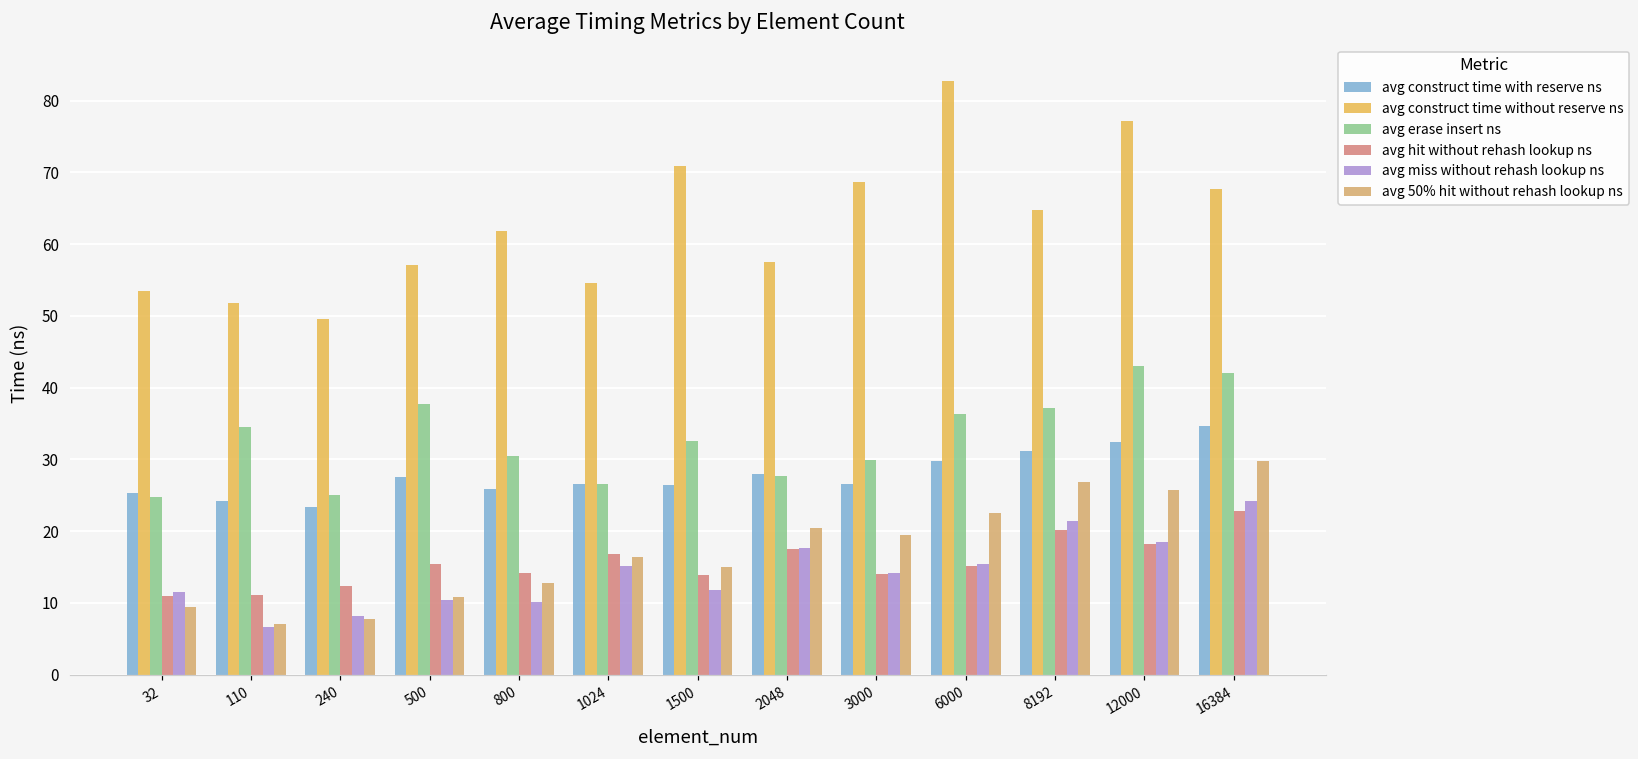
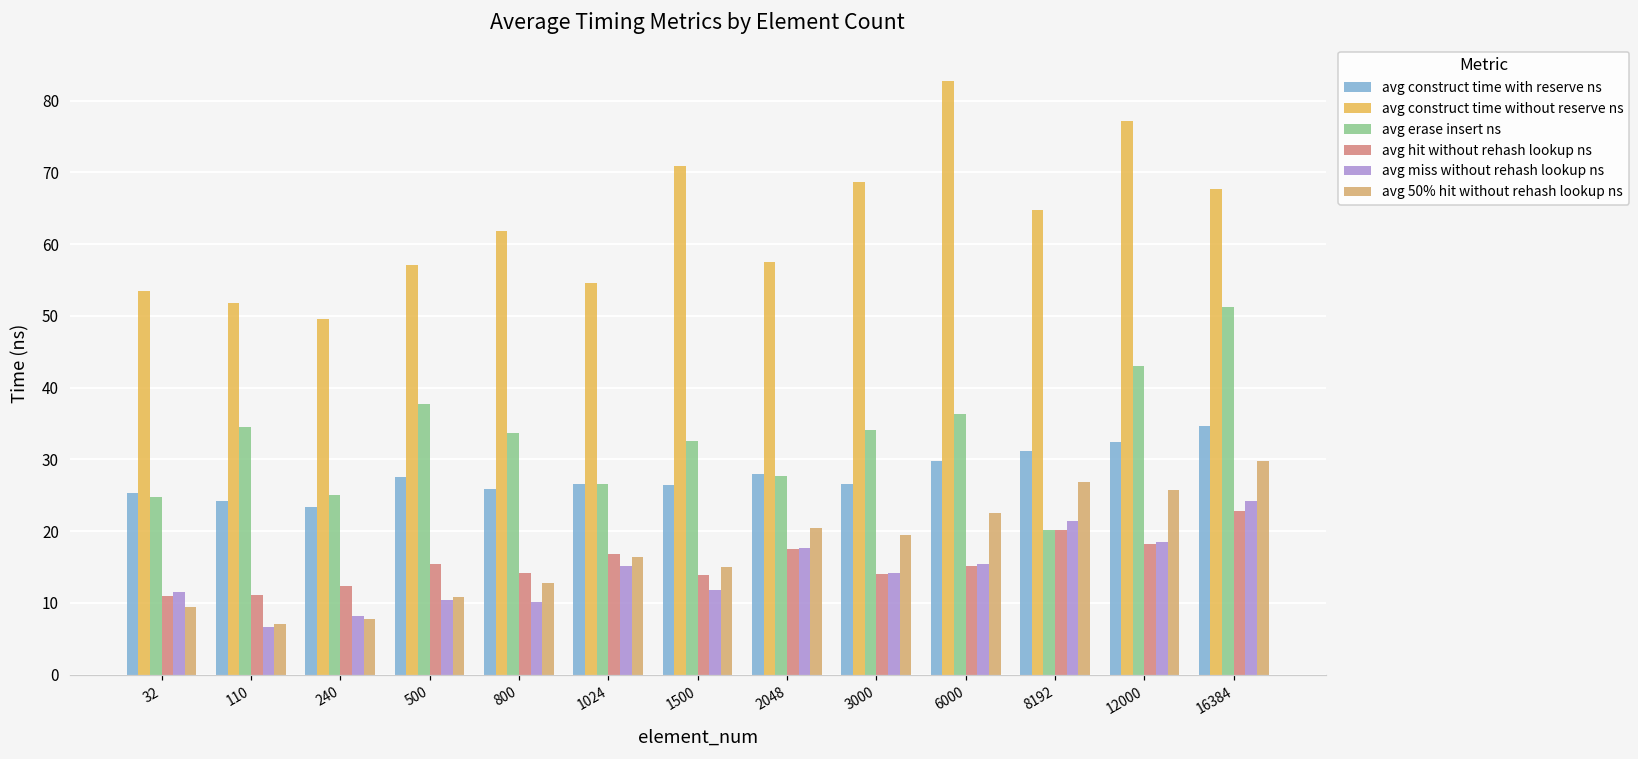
  {
    "avg erase insert ns": {
      "32": 25,
      "110": 35,
      "240": 25,
      "500": 38,
-     "800": 31,
+     "800": 34,
      "1024": 27,
      "1500": 33,
      "2048": 28,
-     "3000": 30,
+     "3000": 34,
      "6000": 36,
-     "8192": 37,
+     "8192": 20,
      "12000": 43,
-     "16384": 42
+     "16384": 51
    }
  }
